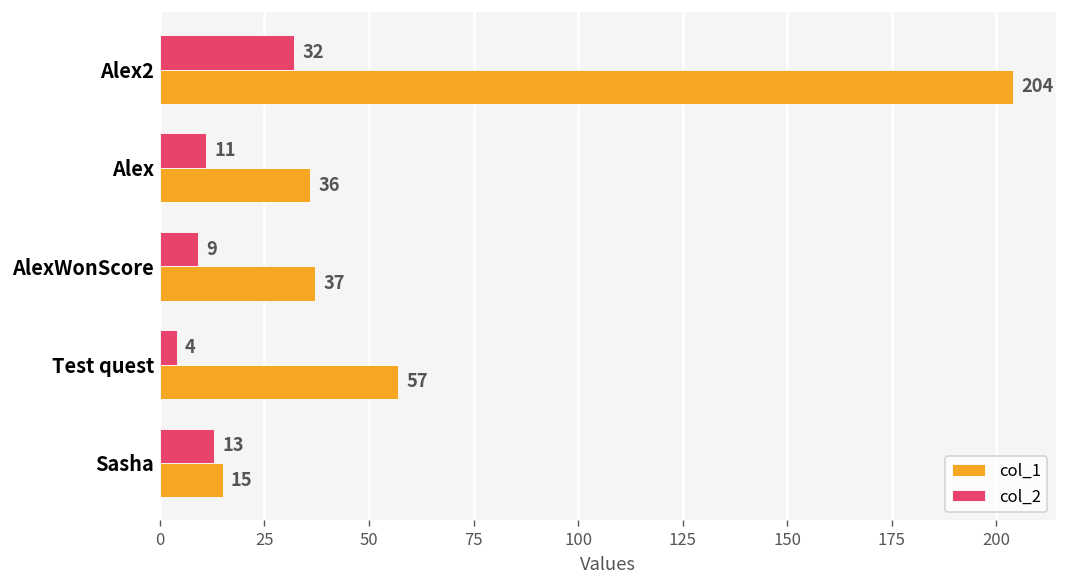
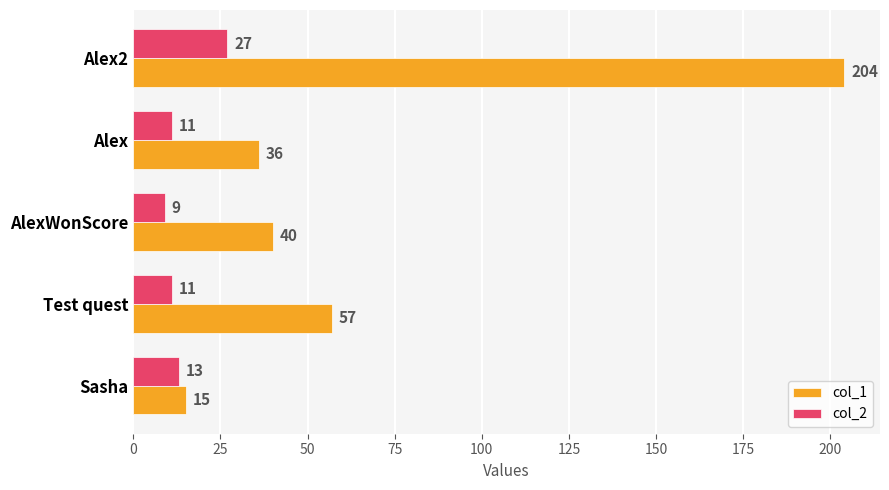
  {
    "col_1": {
      "Alex2": 204,
      "Alex": 36,
-     "AlexWonScore": 37,
+     "AlexWonScore": 40,
      "Test quest": 57,
      "Sasha": 15
    },
    "col_2": {
-     "Alex2": 32,
+     "Alex2": 27,
      "Alex": 11,
      "AlexWonScore": 9,
-     "Test quest": 4,
+     "Test quest": 11,
      "Sasha": 13
    }
  }
